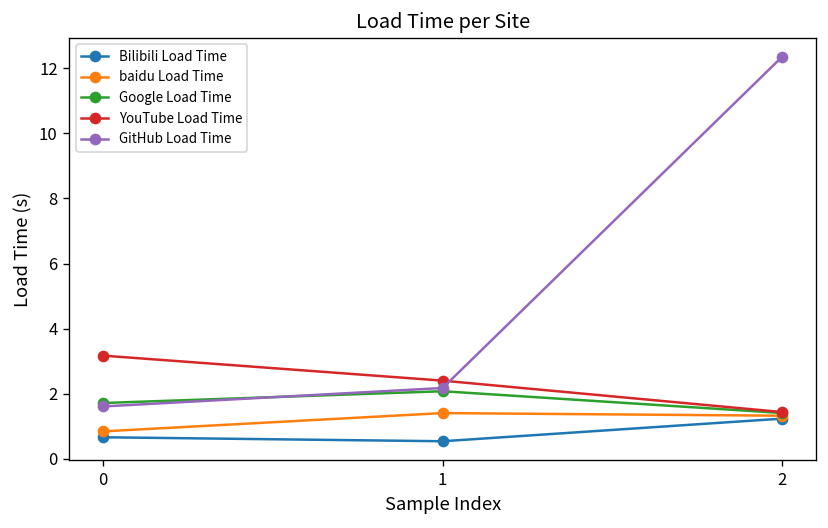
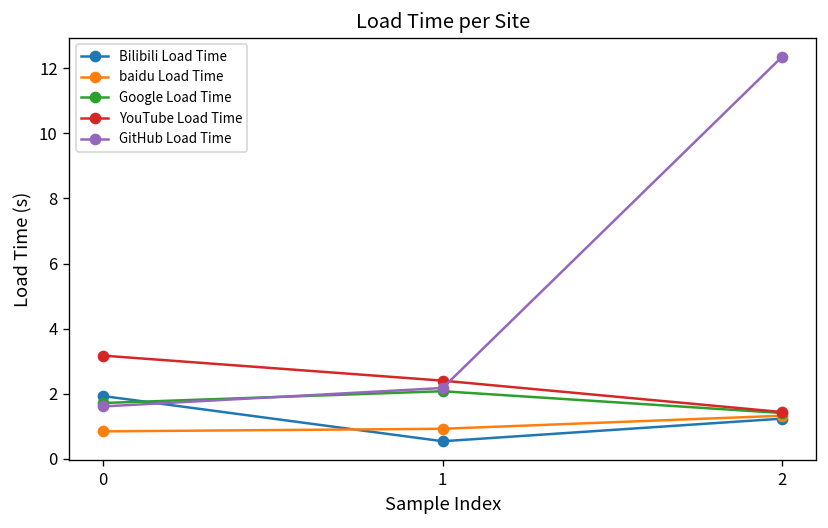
  {
    "Bilibili Load Time": {
-     "0": 0.7,
+     "0": 1.9,
      "1": 0.5
    },
    "baidu Load Time": {
      "0": 0.8,
-     "1": 1.4
+     "1": 0.9
    },
    "Google Load Time": {
      "0": 1.7,
      "1": 2.1
    },
    "YouTube Load Time": {
      "0": 3.2,
      "1": 2.4
    },
    "GitHub Load Time": {
      "0": 1.6,
      "1": 2.2,
      "2": 12.3
    }
  }
